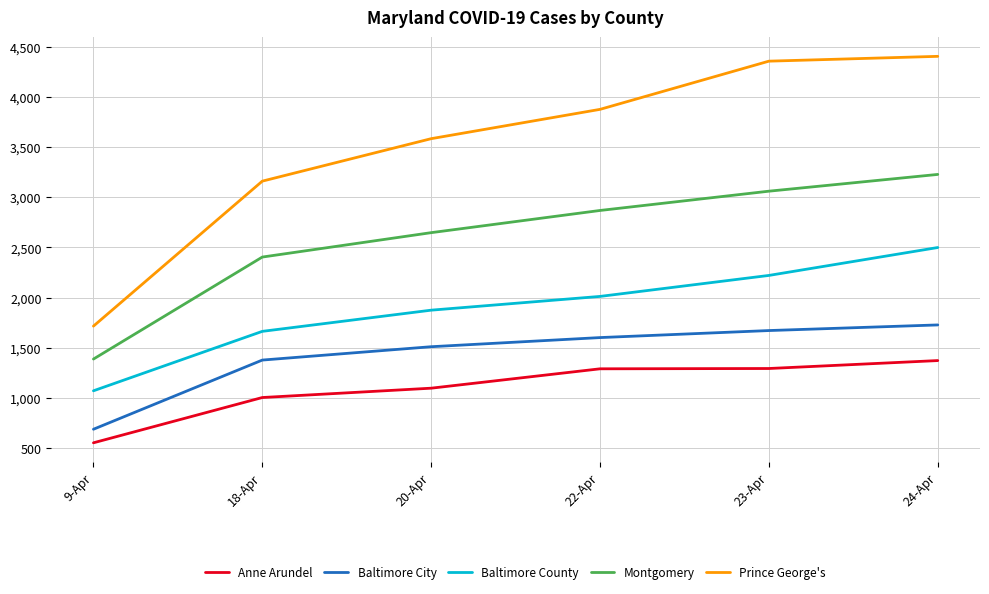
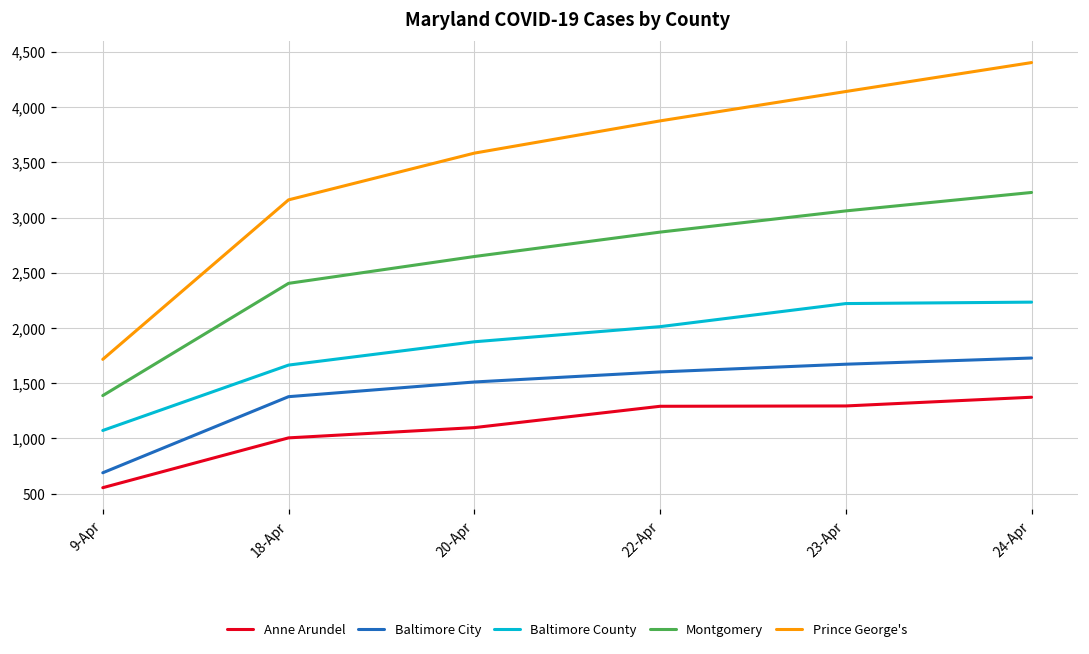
  {
    "Anne Arundel": {
      "9-Apr": "550",
      "18-Apr": "1,010",
      "20-Apr": "1,100",
      "22-Apr": "1,290",
      "23-Apr": "1,290",
      "24-Apr": "1,370"
    },
    "Baltimore City": {
      "9-Apr": "690",
      "18-Apr": "1,380",
      "20-Apr": "1,510",
      "22-Apr": "1,600",
      "23-Apr": "1,670",
      "24-Apr": "1,730"
    },
    "Baltimore County": {
      "9-Apr": "1,070",
      "18-Apr": "1,660",
      "20-Apr": "1,880",
      "22-Apr": "2,010",
      "23-Apr": "2,220",
-     "24-Apr": "2,500"
+     "24-Apr": "2,230"
    },
    "Montgomery": {
      "9-Apr": "1,390",
      "18-Apr": "2,400",
      "20-Apr": "2,650",
      "22-Apr": "2,870",
      "23-Apr": "3,060",
      "24-Apr": "3,230"
    },
    "Prince George's": {
      "9-Apr": "1,720",
      "18-Apr": "3,160",
      "20-Apr": "3,580",
      "22-Apr": "3,880",
-     "23-Apr": "4,360",
+     "23-Apr": "4,140",
      "24-Apr": "4,400"
    }
  }
